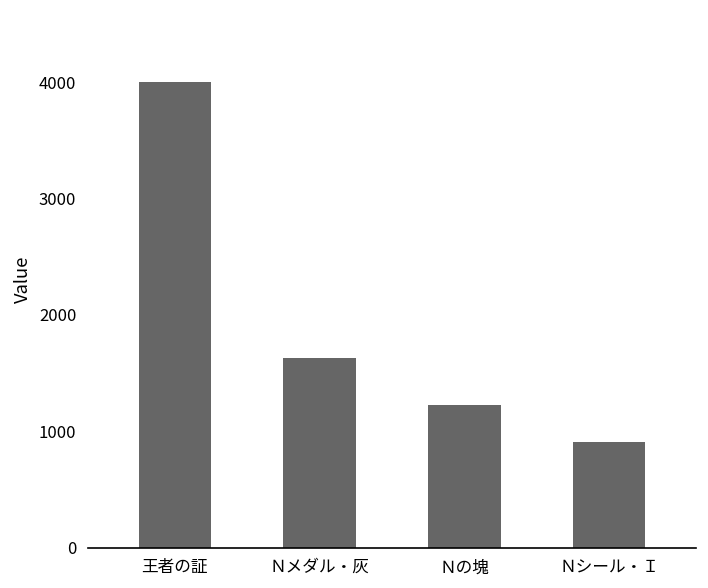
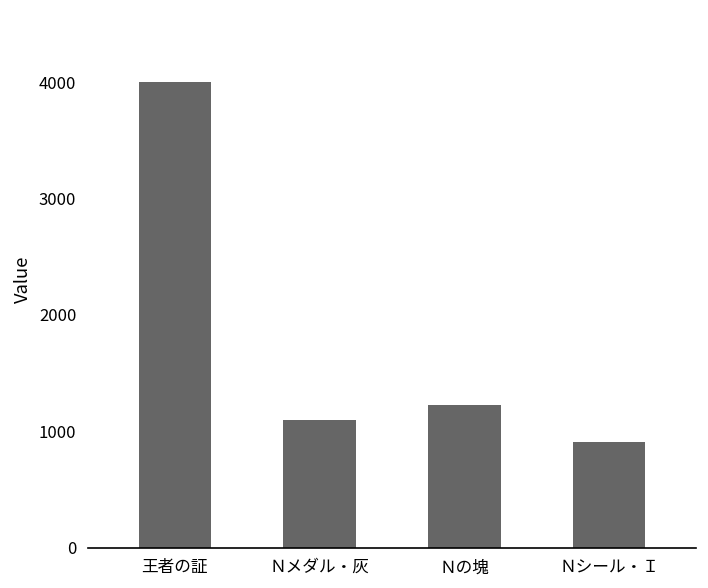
  {
    "王者の証": 4000,
-   "Ｎメダル・灰": 1600,
+   "Ｎメダル・灰": 1100,
    "Ｎの塊": 1200,
    "Ｎシール・Ｉ": 900
  }
